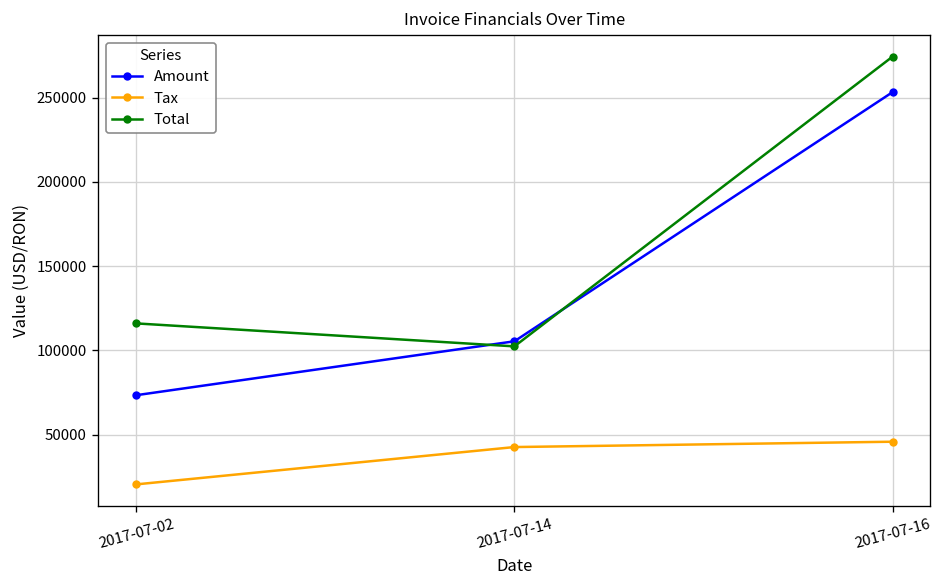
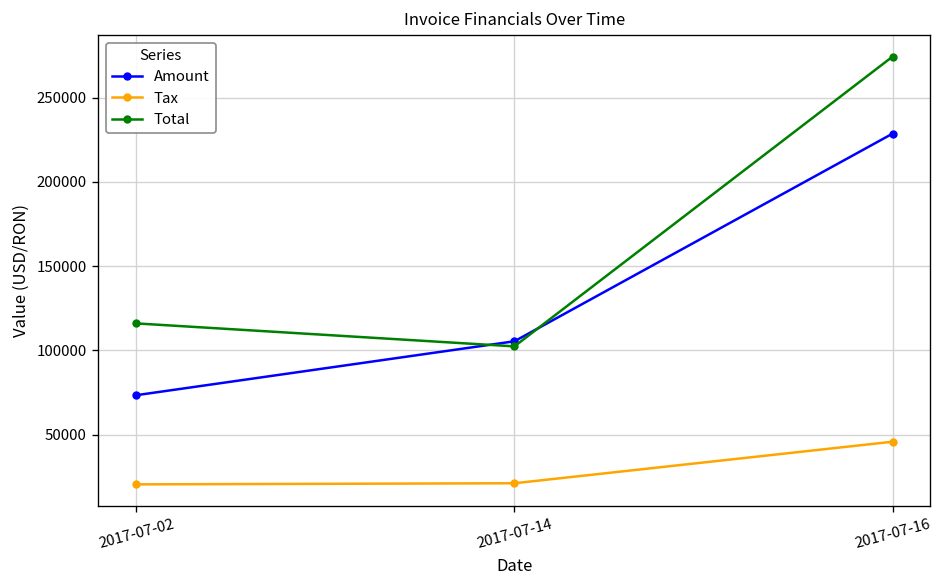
  {
    "Amount": {
      "2017-07-02": 73000,
      "2017-07-14": 105000,
-     "2017-07-16": 253000
+     "2017-07-16": 229000
    },
    "Tax": {
      "2017-07-02": 20000,
-     "2017-07-14": 43000,
+     "2017-07-14": 21000,
      "2017-07-16": 46000
    },
    "Total": {
      "2017-07-02": 116000,
      "2017-07-14": 102000,
      "2017-07-16": 274000
    }
  }
